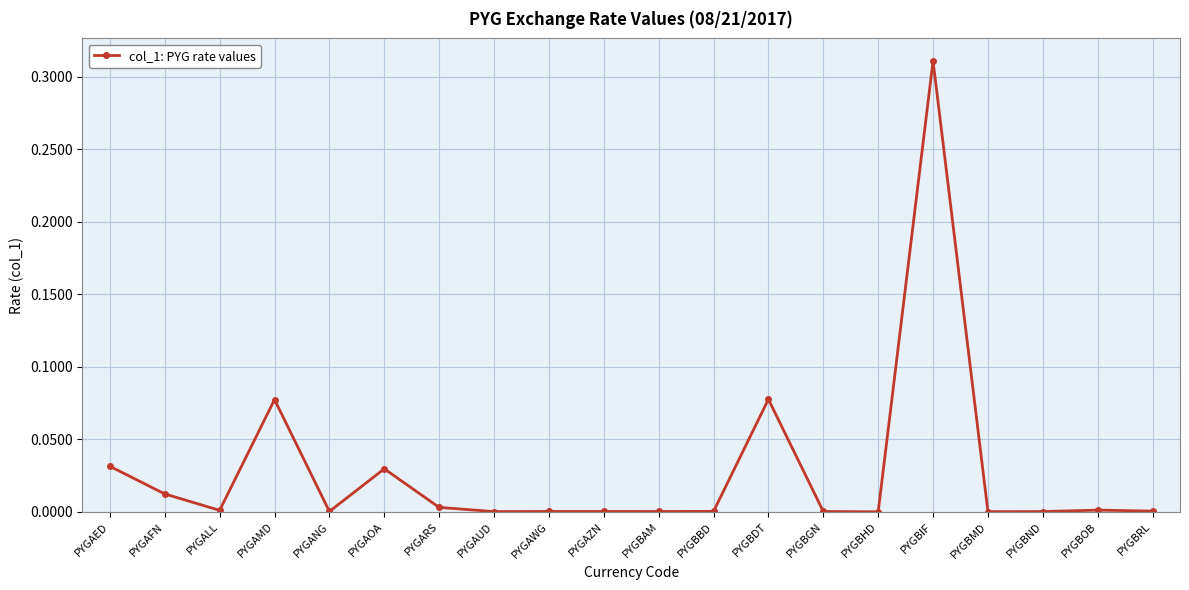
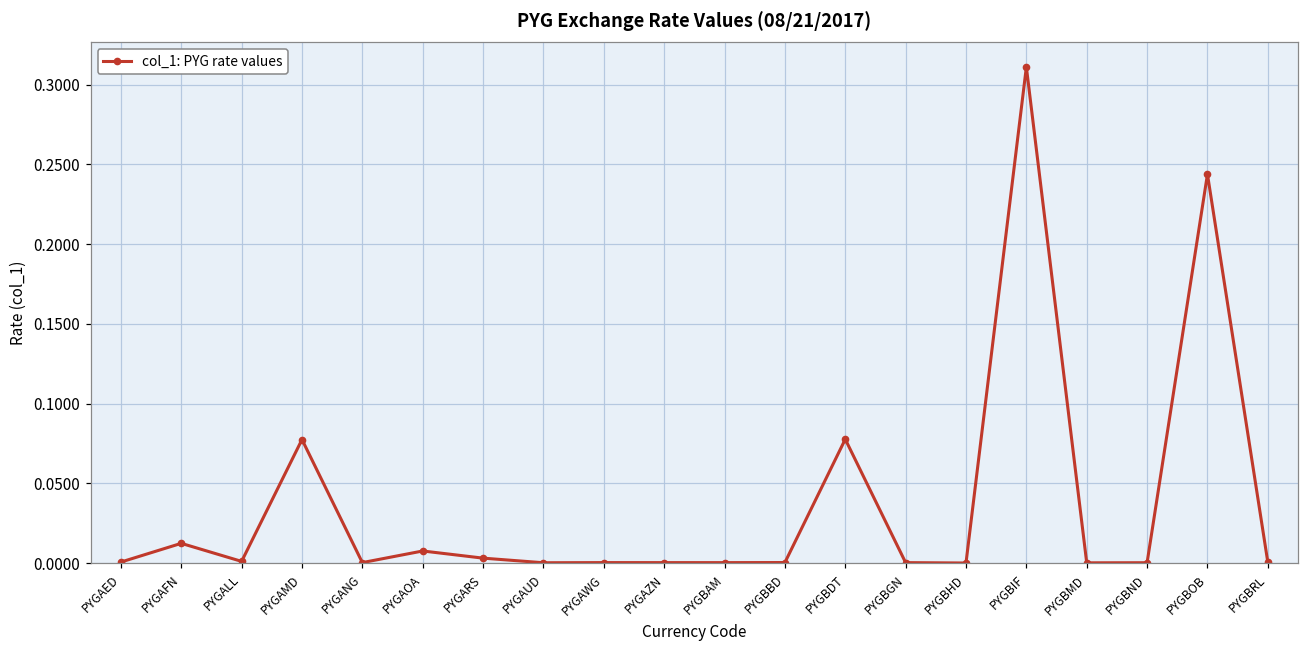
  {
-   "PYGAED": 0.031,
+   "PYGAED": 0.001,
    "PYGAFN": 0.012,
    "PYGALL": 0.001,
    "PYGAMD": 0.077,
    "PYGANG": 0.000,
-   "PYGAOA": 0.030,
+   "PYGAOA": 0.008,
    "PYGARS": 0.003,
    "PYGAUD": 0.000,
    "PYGAWG": 0.000,
    "PYGAZN": 0.000,
    "PYGBAM": 0.000,
    "PYGBBD": 0.000,
    "PYGBDT": 0.078,
    "PYGBGN": 0.000,
    "PYGBHD": 0.000,
    "PYGBIF": 0.311,
    "PYGBMD": 0.000,
    "PYGBND": 0.000,
-   "PYGBOB": 0.001,
+   "PYGBOB": 0.244,
    "PYGBRL": 0.001
  }
